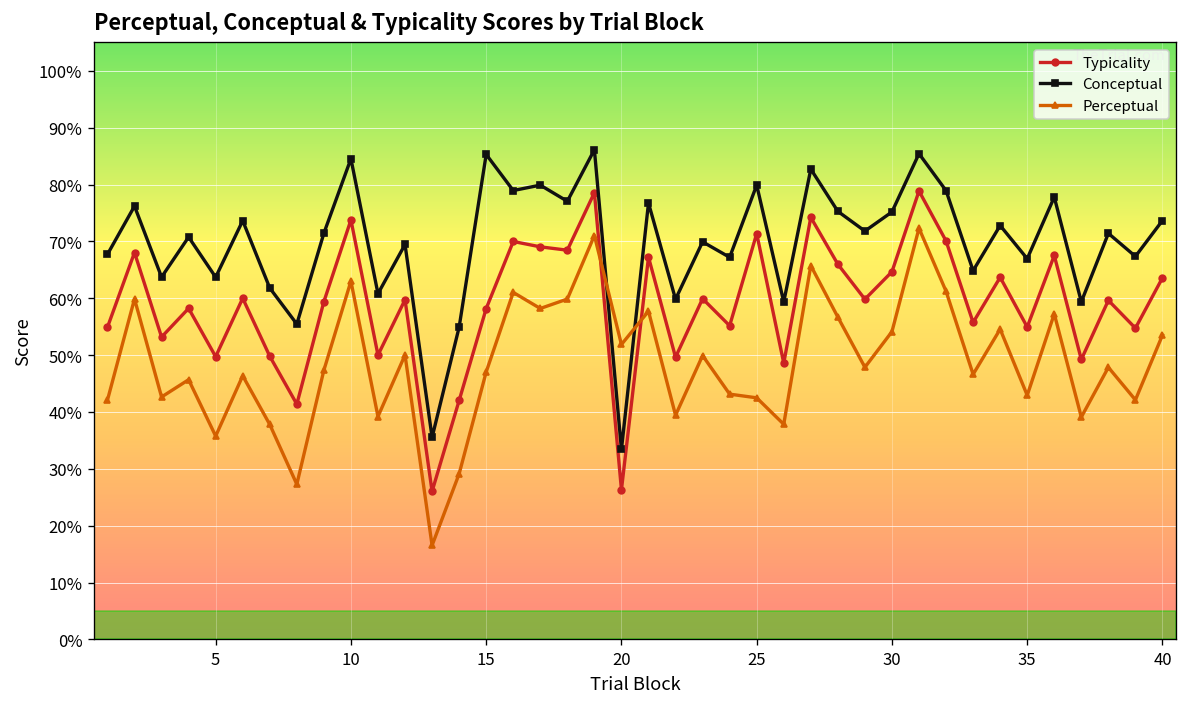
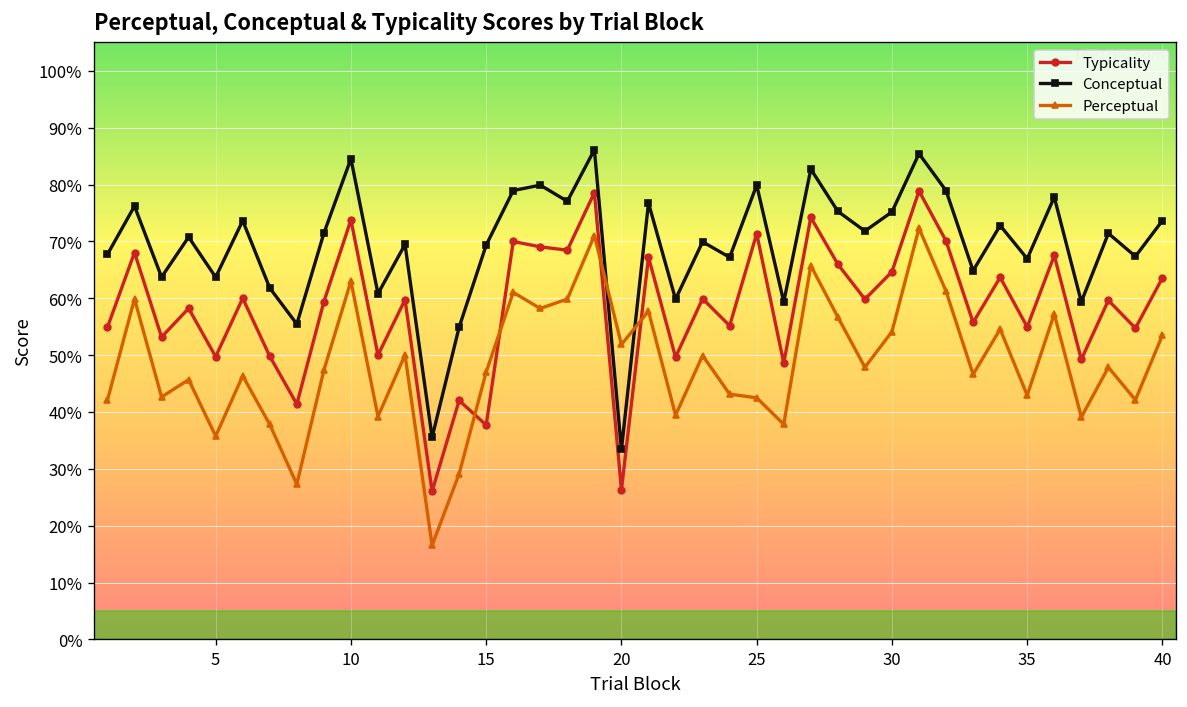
  {
    "Typicality": {
      "5": "50%",
      "10": "74%",
-     "15": "58%",
+     "15": "38%",
      "20": "26%",
      "25": "71%",
      "30": "65%",
      "35": "55%",
      "40": "64%"
    },
    "Conceptual": {
      "5": "64%",
      "10": "85%",
-     "15": "85%",
+     "15": "69%",
      "20": "33%",
      "25": "80%",
      "30": "75%",
      "35": "67%",
      "40": "74%"
    },
    "Perceptual": {
      "5": "36%",
      "10": "63%",
      "15": "47%",
      "20": "52%",
      "25": "42%",
      "30": "54%",
      "35": "43%",
      "40": "54%"
    }
  }
